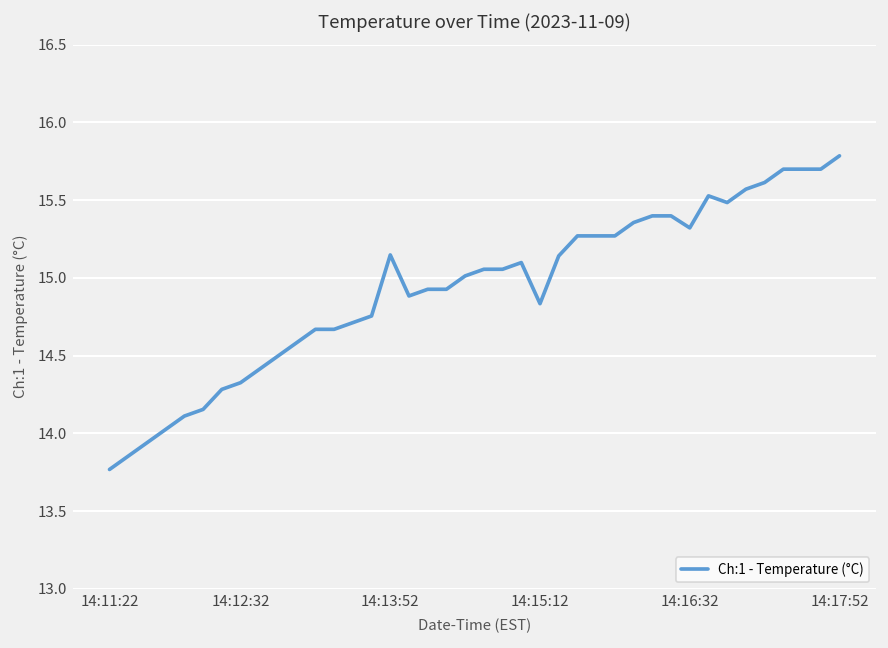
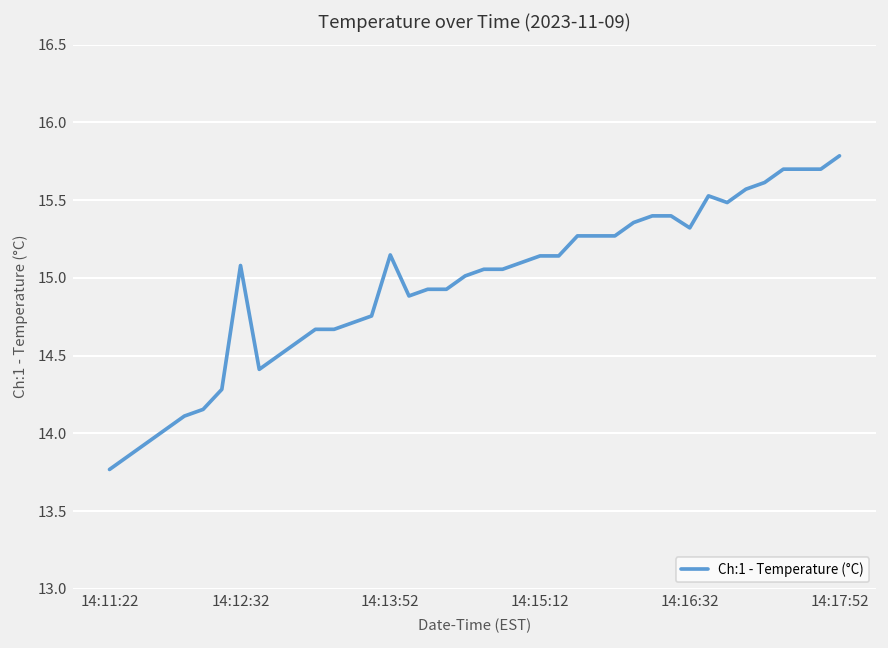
  {
    "14:11:22": 13.77,
-   "14:12:32": 14.33,
+   "14:12:32": 15.08,
    "14:13:52": 15.15,
-   "14:15:12": 14.83,
+   "14:15:12": 15.14,
    "14:16:32": 15.32,
    "14:17:52": 15.78
  }
